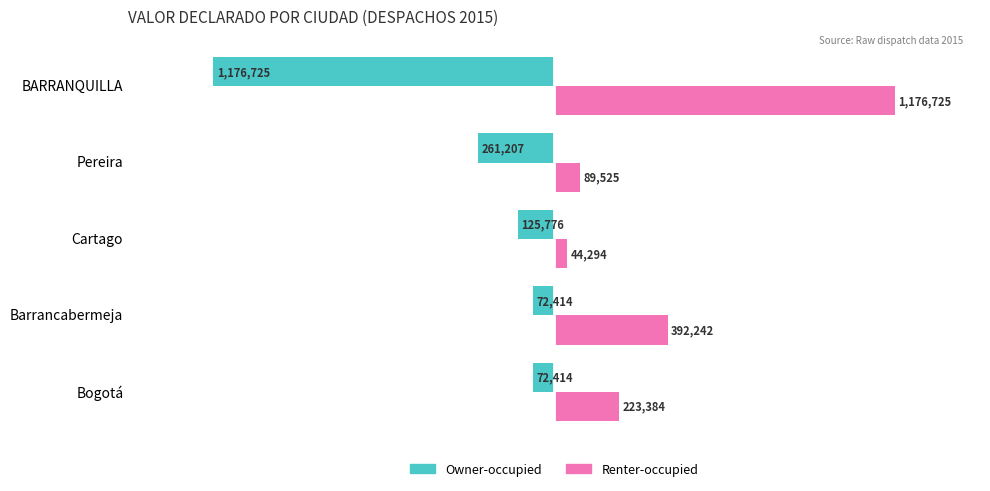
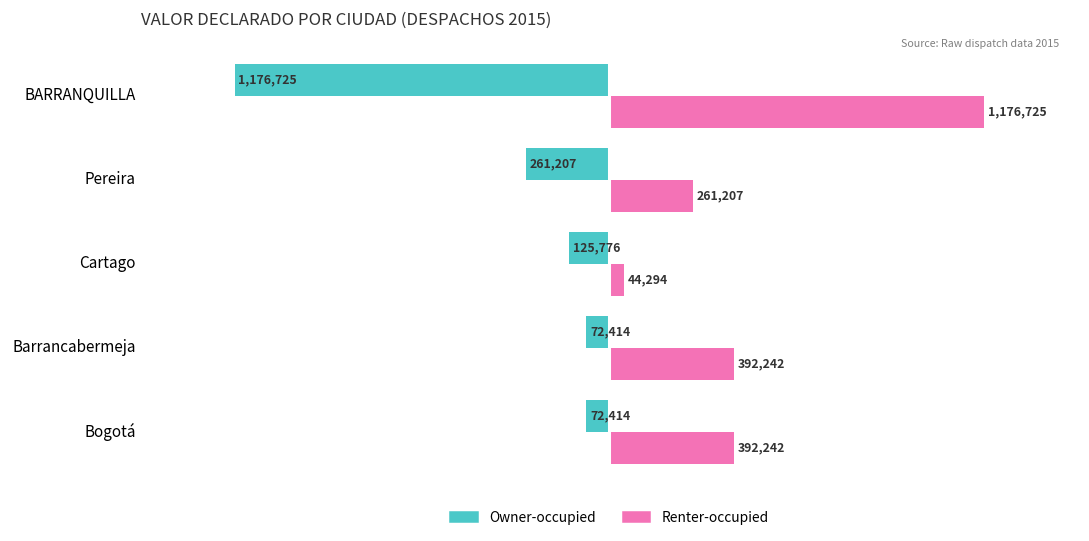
  {
    "Renter-occupied": {
      "BARRANQUILLA": "1,176,725",
-     "Pereira": "89,525",
+     "Pereira": "261,207",
      "Cartago": "44,294",
      "Barrancabermeja": "392,242",
-     "Bogotá": "223,384"
+     "Bogotá": "392,242"
    }
  }
